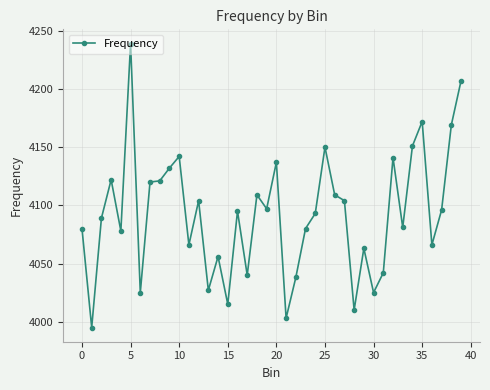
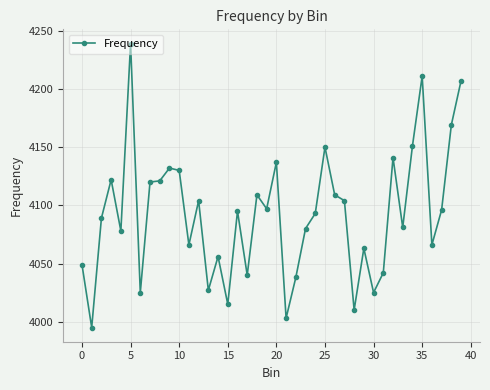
  {
-   "0": 4080,
-   "10": 4142,
+   "0": 4049,
+   "10": 4130,
    "15": 4015,
    "20": 4137,
    "25": 4150,
    "30": 4025,
-   "35": 4172
+   "35": 4211
  }
